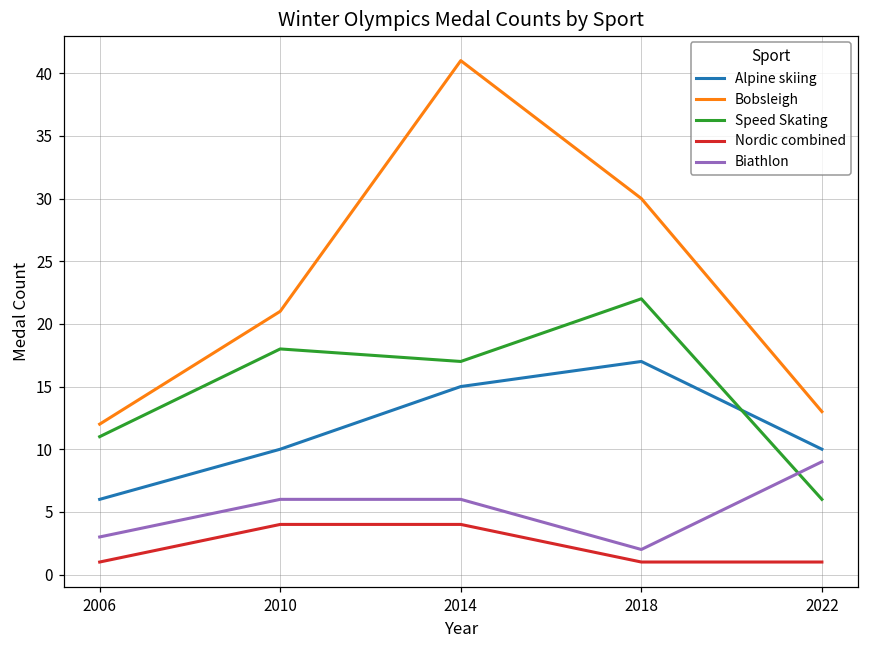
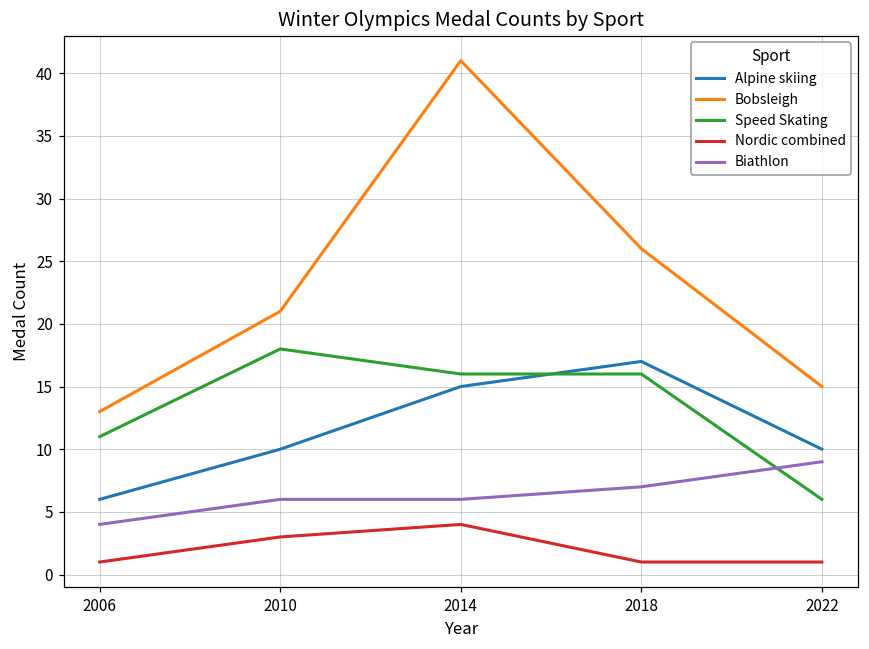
  {
    "Alpine skiing": {
      "2006": 6,
      "2010": 10,
      "2014": 15,
      "2018": 17,
      "2022": 10
    },
    "Bobsleigh": {
-     "2006": 12,
+     "2006": 13,
      "2010": 21,
      "2014": 41,
-     "2018": 30,
-     "2022": 13
+     "2018": 26,
+     "2022": 15
    },
    "Speed Skating": {
      "2006": 11,
      "2010": 18,
-     "2014": 17,
-     "2018": 22,
+     "2014": 16,
+     "2018": 16,
      "2022": 6
    },
    "Nordic combined": {
      "2006": 1,
-     "2010": 4,
+     "2010": 3,
      "2014": 4,
      "2018": 1,
      "2022": 1
    },
    "Biathlon": {
-     "2006": 3,
+     "2006": 4,
      "2010": 6,
      "2014": 6,
-     "2018": 2,
+     "2018": 7,
      "2022": 9
    }
  }
